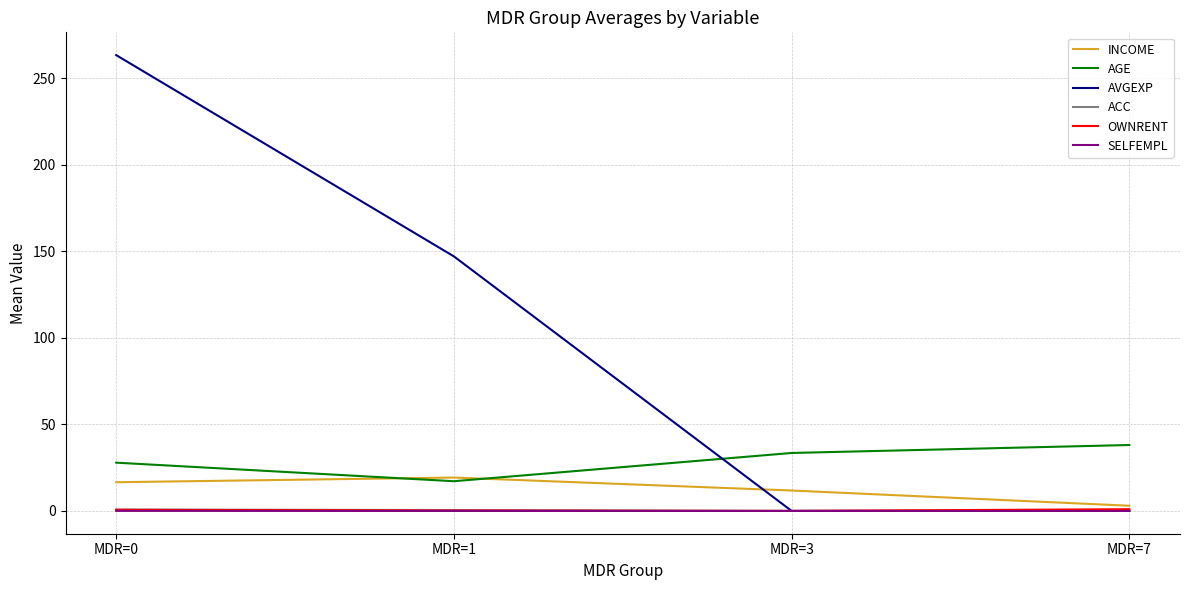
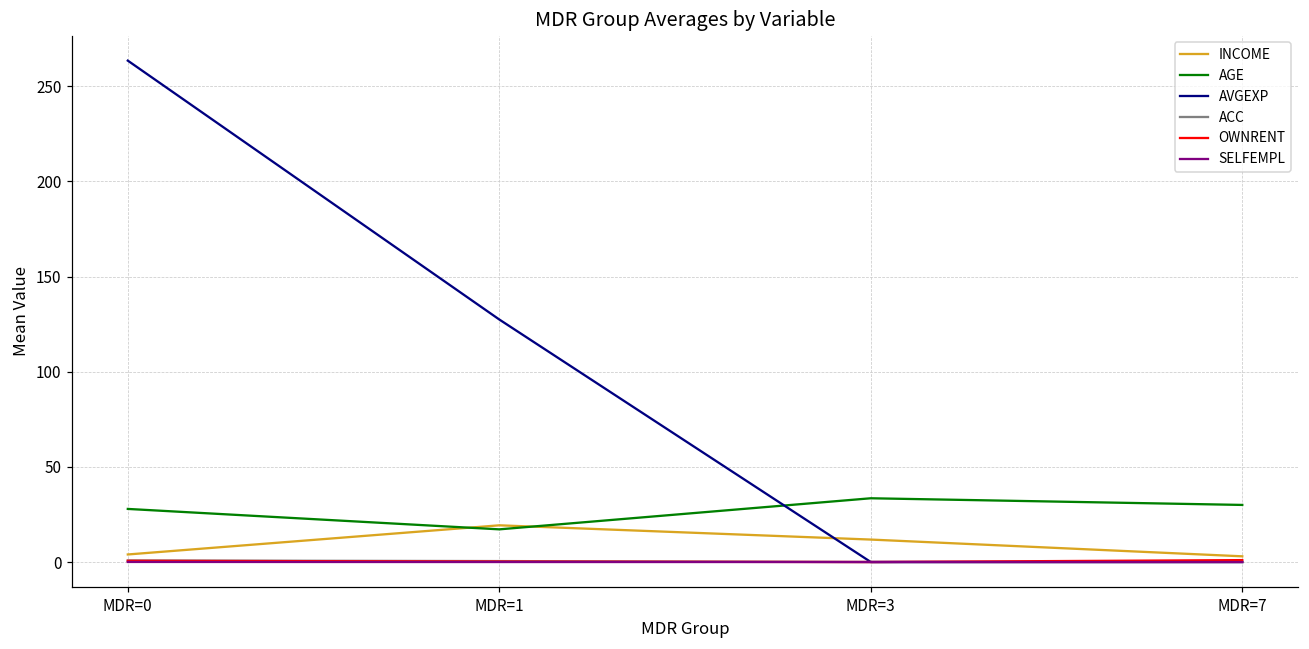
  {
    "INCOME": {
-     "MDR=0": 17,
+     "MDR=0": 4,
      "MDR=1": 19,
      "MDR=3": 12,
      "MDR=7": 3
    },
    "AGE": {
      "MDR=0": 28,
      "MDR=1": 17,
      "MDR=3": 34,
-     "MDR=7": 38
+     "MDR=7": 30
    },
    "AVGEXP": {
      "MDR=0": 263,
-     "MDR=1": 147
+     "MDR=1": 127
    }
  }
